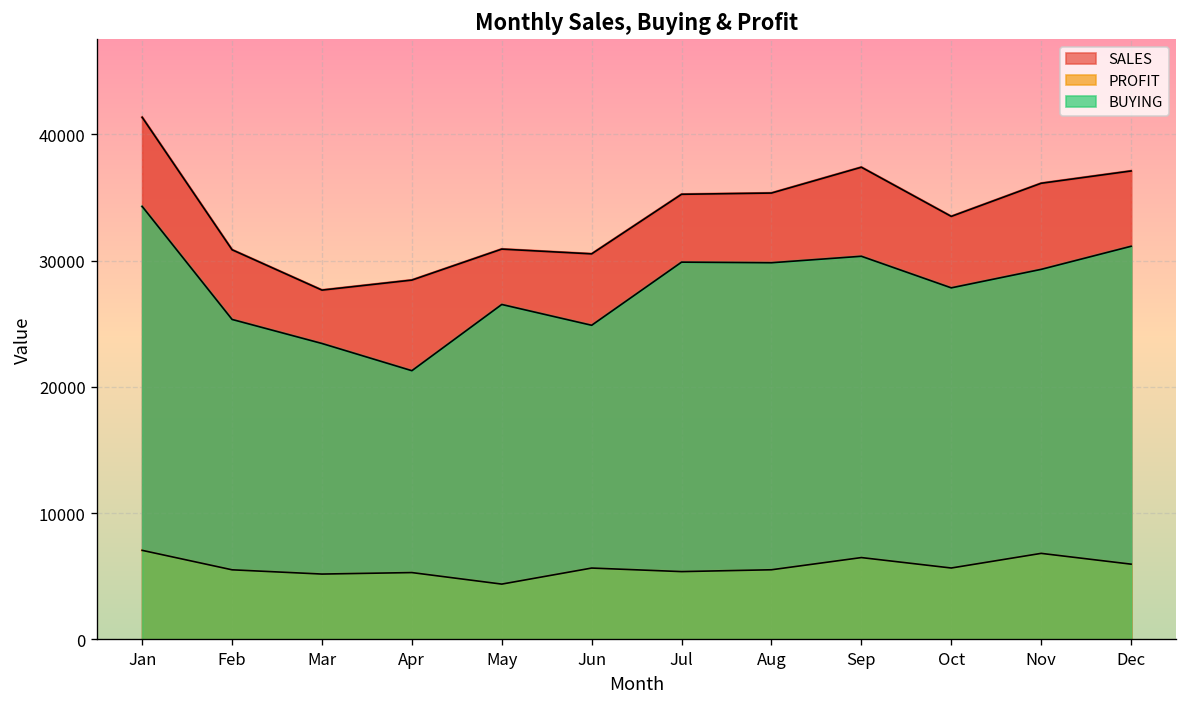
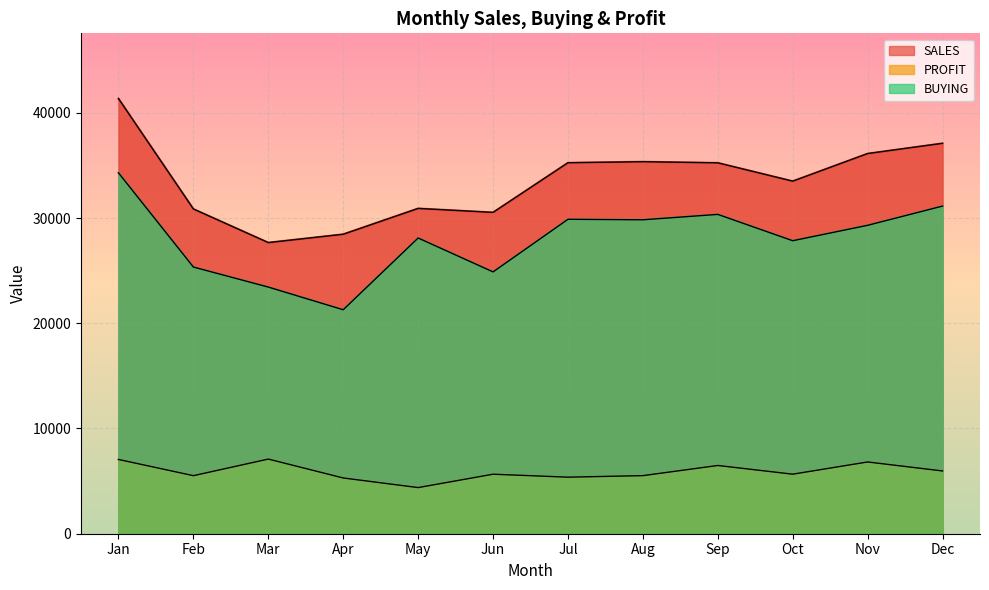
  {
    "SALES": {
      "Jan": 41300,
      "Feb": 30900,
      "Mar": 27700,
      "Apr": 28500,
      "May": 30900,
      "Jun": 30500,
      "Jul": 35300,
      "Aug": 35400,
-     "Sep": 37400,
+     "Sep": 35200,
      "Oct": 33500,
      "Nov": 36100,
      "Dec": 37100
    },
    "PROFIT": {
      "Jan": 7100,
      "Feb": 5500,
-     "Mar": 5200,
+     "Mar": 7100,
      "Apr": 5300,
      "May": 4400,
      "Jun": 5700,
      "Jul": 5400,
      "Aug": 5500,
      "Sep": 6500,
      "Oct": 5700,
      "Nov": 6800,
      "Dec": 6000
    },
    "BUYING": {
      "Jan": 34300,
      "Feb": 25300,
      "Mar": 23400,
      "Apr": 21300,
-     "May": 26500,
+     "May": 28100,
      "Jun": 24900,
      "Jul": 29900,
      "Aug": 29800,
      "Sep": 30300,
      "Oct": 27800,
      "Nov": 29300,
      "Dec": 31100
    }
  }
